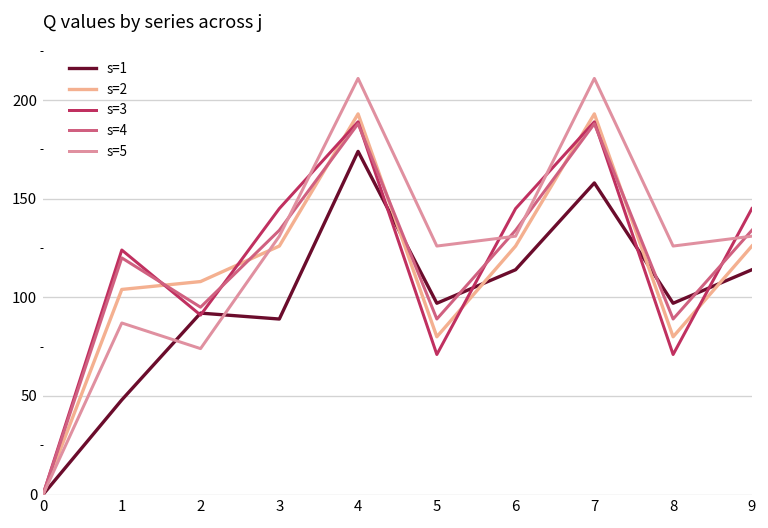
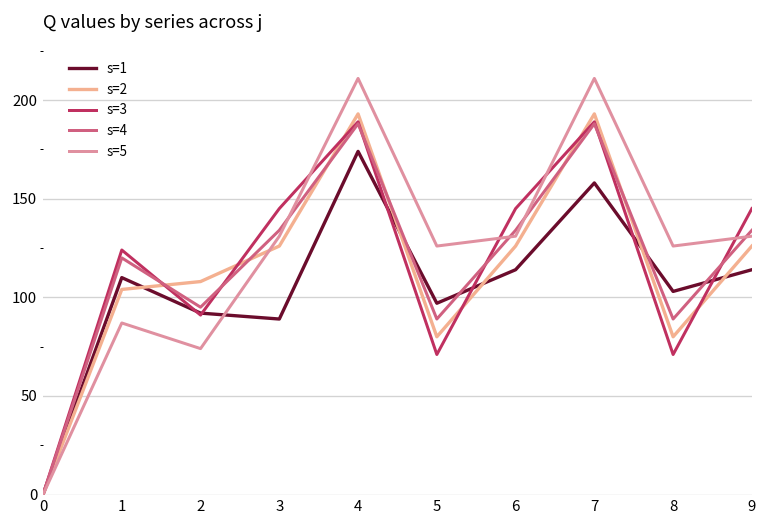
  {
    "s=1": {
-     "1": 48,
+     "1": 110,
      "3": 89,
      "4": 174,
      "5": 97,
      "6": 114,
      "7": 158,
-     "8": 97,
+     "8": 103,
      "9": 114
    }
  }
